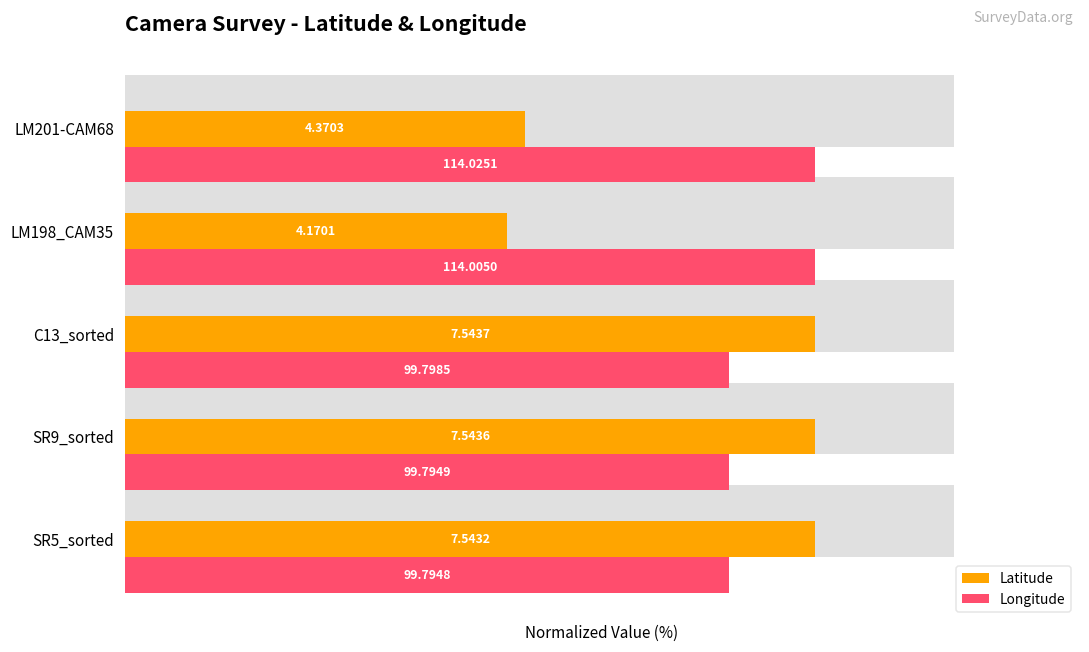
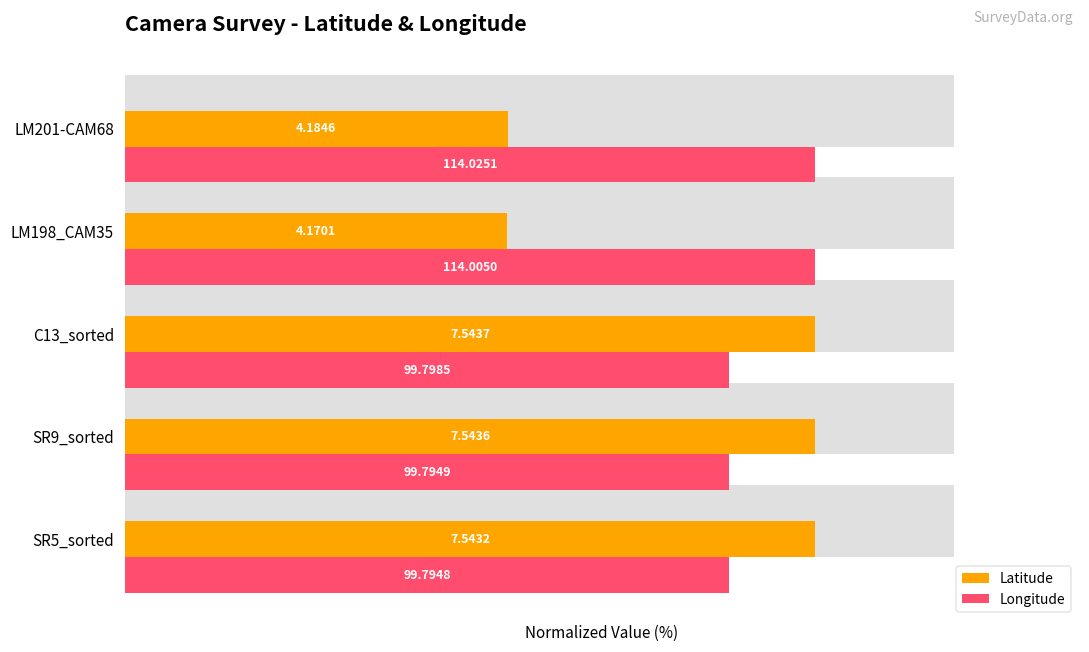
  {
    "Latitude": {
-     "LM201-CAM68": 4.3703
+     "LM201-CAM68": 4.1846
    }
  }
